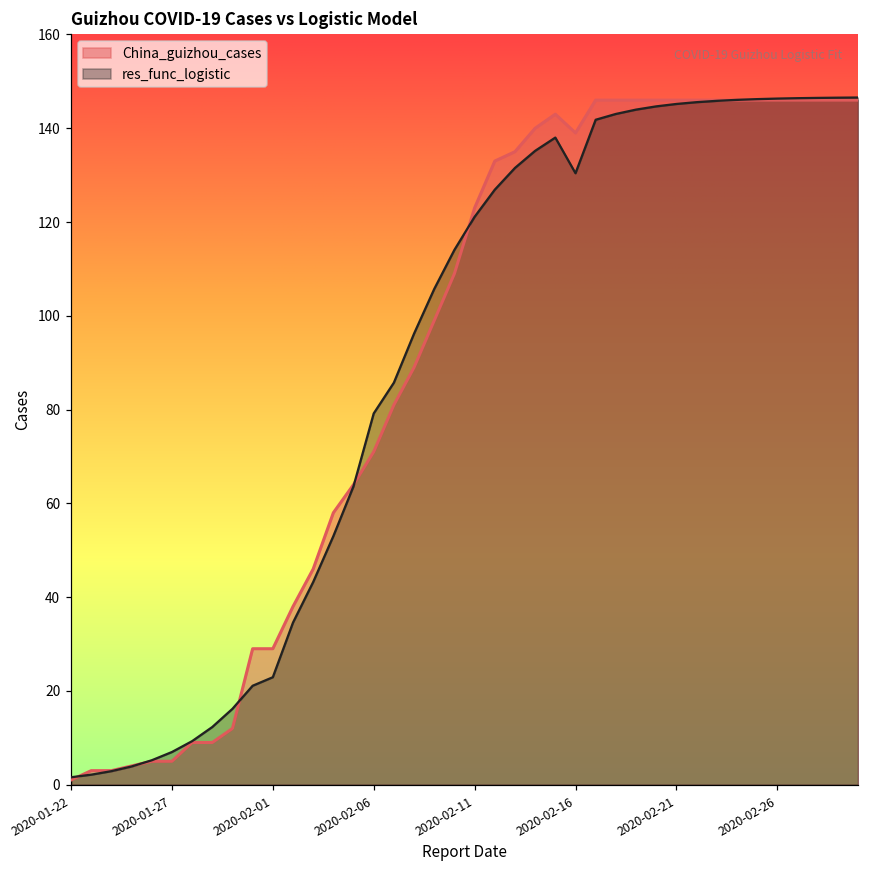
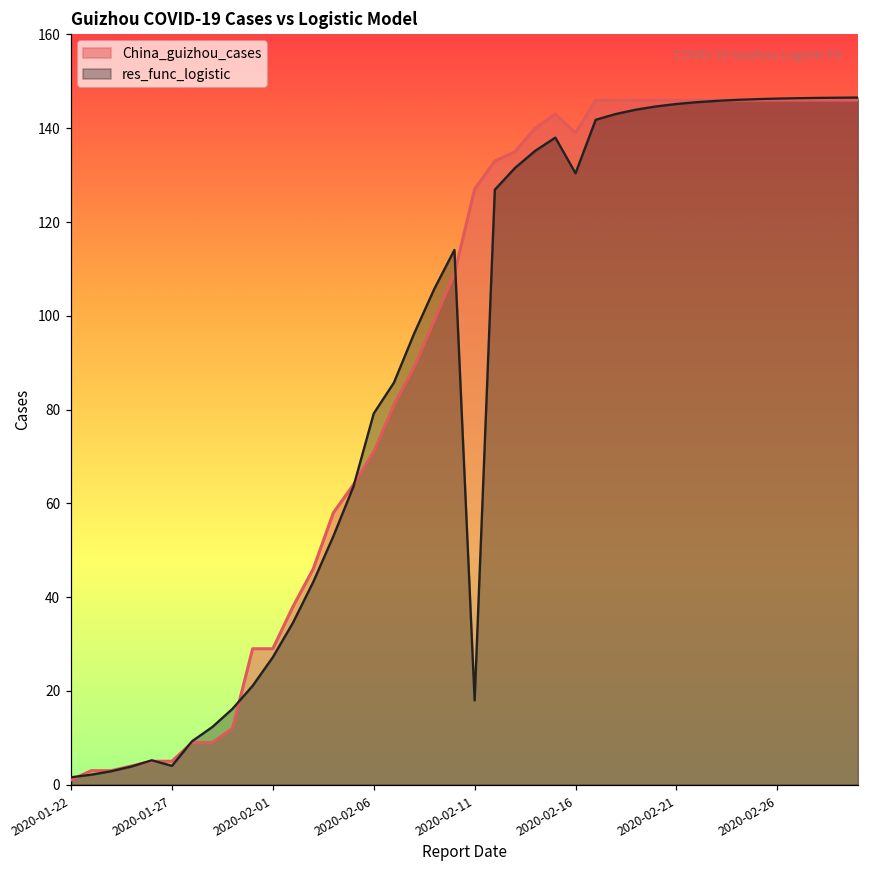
  {
    "China_guizhou_cases": {
      "2020-01-27": 5,
      "2020-02-01": 29,
      "2020-02-06": 71,
-     "2020-02-11": 123,
+     "2020-02-11": 127,
      "2020-02-16": 139,
      "2020-02-21": 146
    },
    "res_func_logistic": {
-     "2020-01-27": 7,
-     "2020-02-01": 23,
+     "2020-01-27": 4,
+     "2020-02-01": 27,
      "2020-02-06": 79,
-     "2020-02-11": 121,
+     "2020-02-11": 18,
      "2020-02-16": 130,
      "2020-02-21": 145
    }
  }
